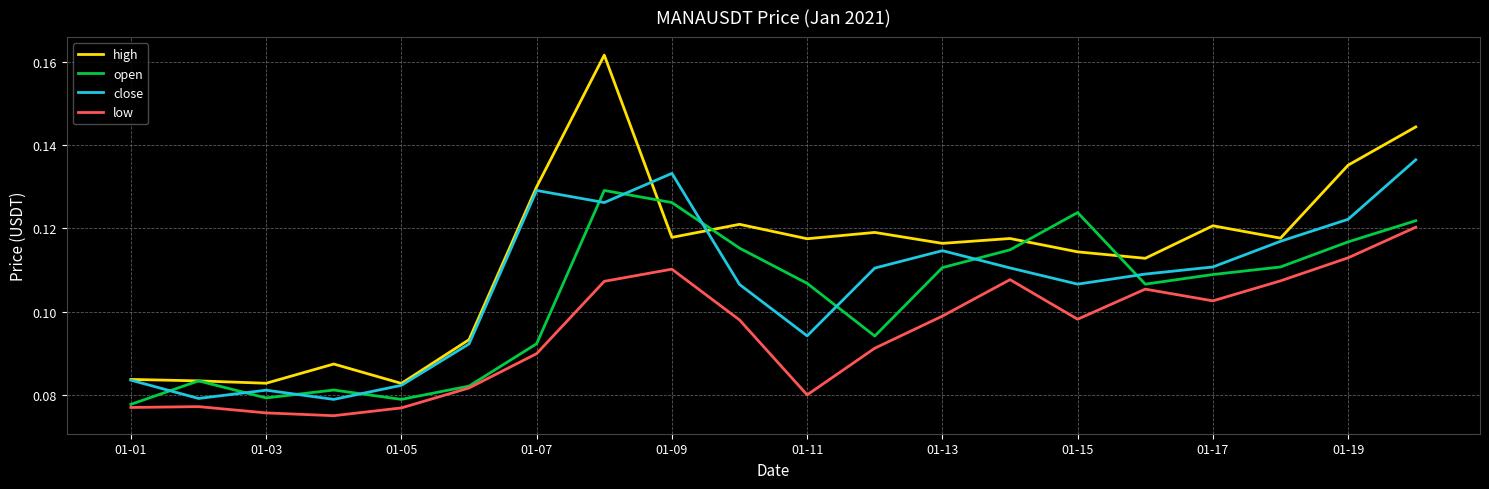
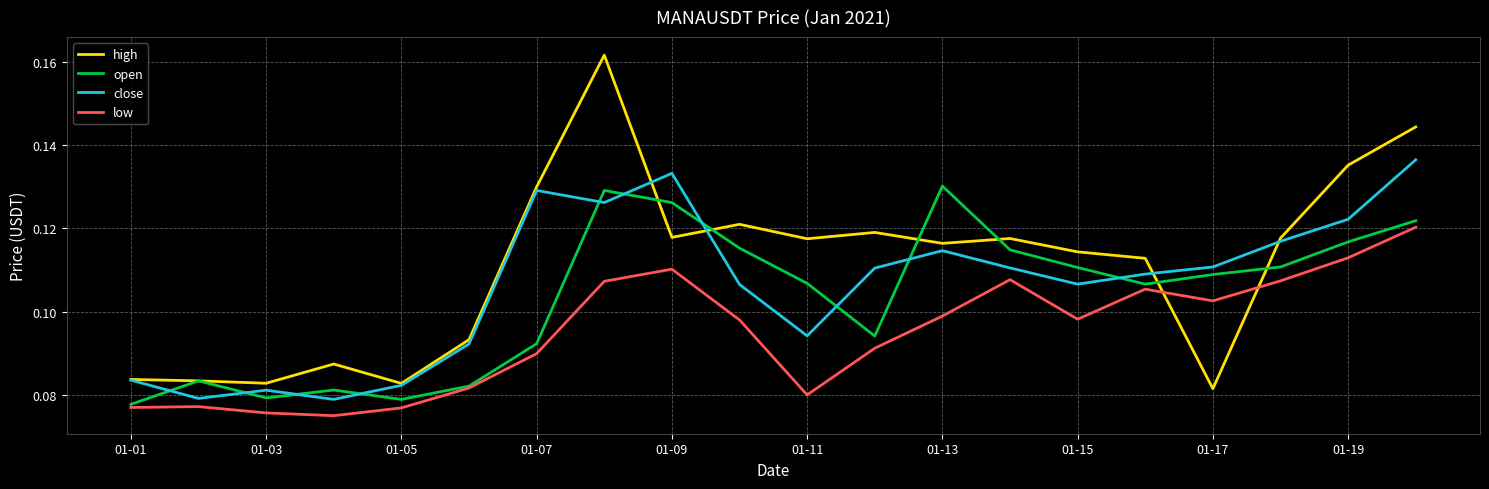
  {
    "high": {
      "01-03": 0.083,
      "01-07": 0.130,
      "01-09": 0.118,
      "01-11": 0.118,
      "01-13": 0.116,
      "01-15": 0.114,
-     "01-17": 0.121,
+     "01-17": 0.081,
      "01-19": 0.135
    },
    "open": {
      "01-01": 0.078,
      "01-03": 0.079,
      "01-05": 0.079,
      "01-07": 0.092,
      "01-09": 0.126,
      "01-11": 0.107,
-     "01-13": 0.111,
-     "01-15": 0.124,
+     "01-13": 0.130,
+     "01-15": 0.111,
      "01-17": 0.109,
      "01-19": 0.117
    },
    "close": {
      "01-03": 0.081,
      "01-07": 0.129,
      "01-09": 0.133,
      "01-11": 0.094,
      "01-13": 0.115,
      "01-15": 0.107,
      "01-17": 0.111,
      "01-19": 0.122
    },
    "low": {
      "01-01": 0.077,
      "01-03": 0.076,
      "01-05": 0.077,
      "01-07": 0.090,
      "01-09": 0.110,
      "01-11": 0.080,
      "01-13": 0.099,
      "01-15": 0.098,
      "01-17": 0.103,
      "01-19": 0.113
    }
  }
